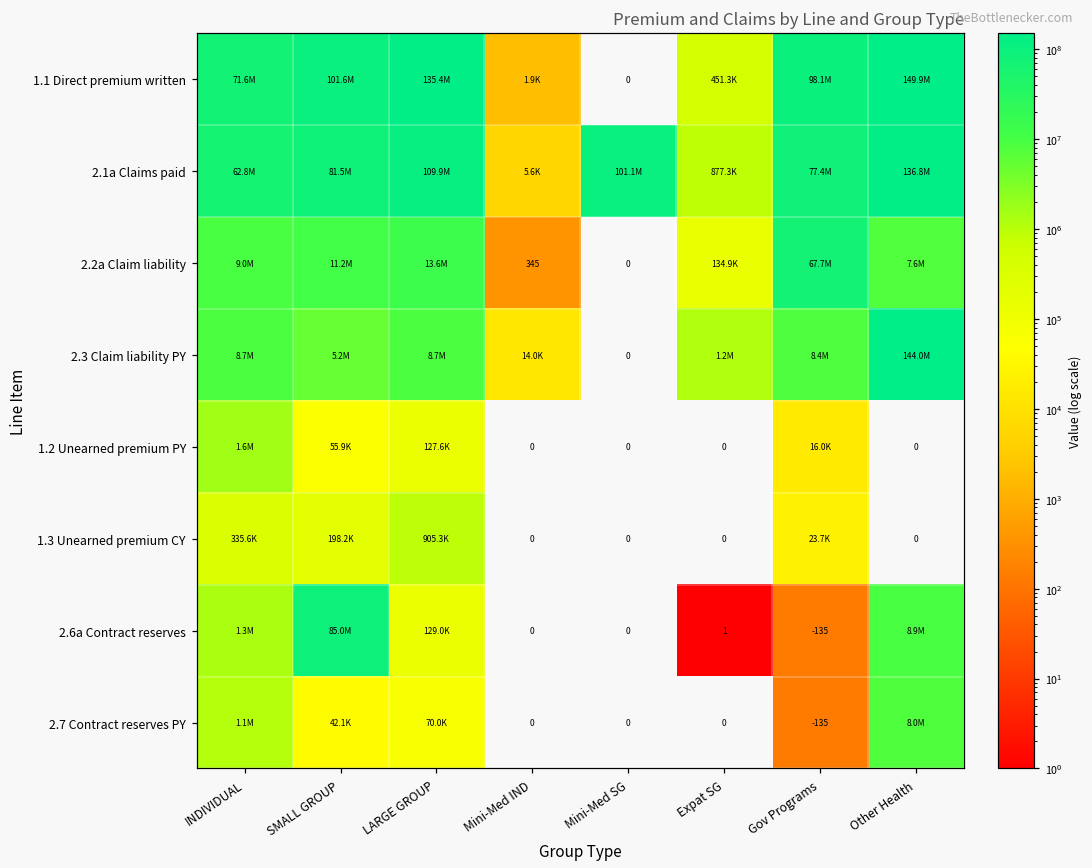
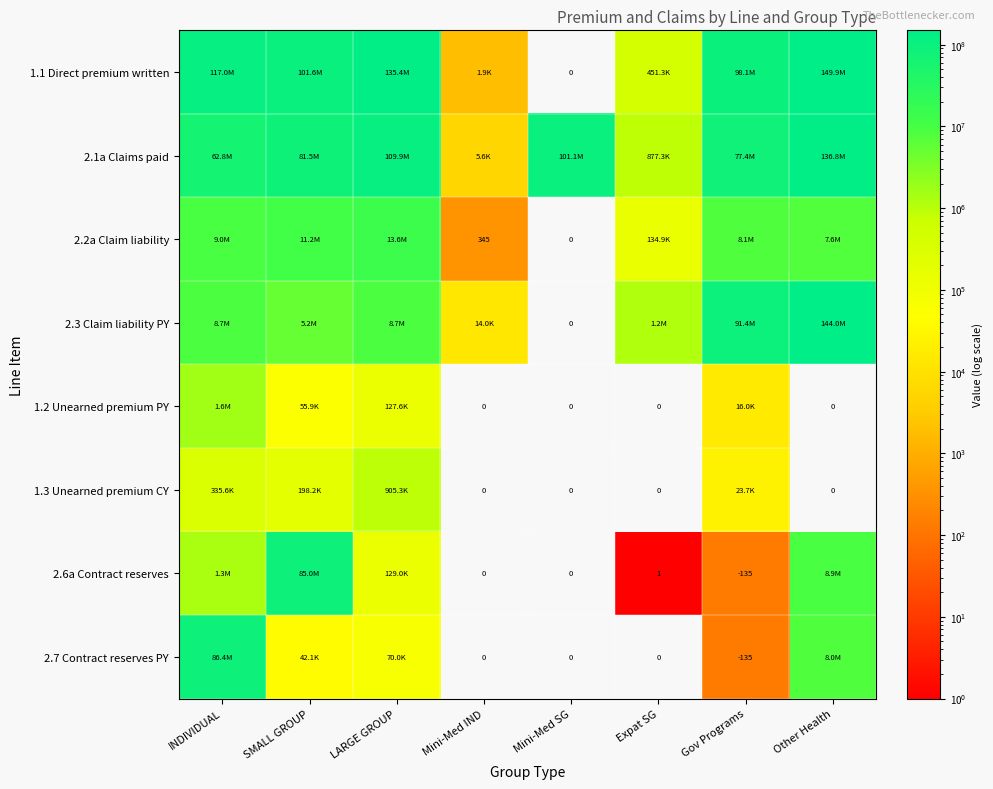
  {
    "1.1 Direct premium written": {
-     "INDIVIDUAL": "71.6M",
+     "INDIVIDUAL": "117.0M",
      "SMALL GROUP": "101.6M",
      "LARGE GROUP": "135.4M",
      "Mini-Med IND": "1.9K",
      "Mini-Med SG": "0",
      "Expat SG": "451.3K",
      "Gov Programs": "98.1M",
      "Other Health": "149.9M"
    },
    "2.1a Claims paid": {
      "INDIVIDUAL": "62.8M",
      "SMALL GROUP": "81.5M",
      "LARGE GROUP": "109.9M",
      "Mini-Med IND": "5.6K",
      "Mini-Med SG": "101.1M",
      "Expat SG": "877.3K",
      "Gov Programs": "77.4M",
      "Other Health": "136.8M"
    },
    "2.2a Claim liability": {
      "INDIVIDUAL": "9.0M",
      "SMALL GROUP": "11.2M",
      "LARGE GROUP": "13.6M",
      "Mini-Med IND": "345",
      "Mini-Med SG": "0",
      "Expat SG": "134.9K",
-     "Gov Programs": "67.7M",
+     "Gov Programs": "8.1M",
      "Other Health": "7.6M"
    },
    "2.3 Claim liability PY": {
      "INDIVIDUAL": "8.7M",
      "SMALL GROUP": "5.2M",
      "LARGE GROUP": "8.7M",
      "Mini-Med IND": "14.0K",
      "Mini-Med SG": "0",
      "Expat SG": "1.2M",
-     "Gov Programs": "8.4M",
+     "Gov Programs": "91.4M",
      "Other Health": "144.0M"
    },
    "1.2 Unearned premium PY": {
      "INDIVIDUAL": "1.6M",
      "SMALL GROUP": "55.9K",
      "LARGE GROUP": "127.6K",
      "Mini-Med IND": "0",
      "Mini-Med SG": "0",
      "Expat SG": "0",
      "Gov Programs": "16.0K",
      "Other Health": "0"
    },
    "1.3 Unearned premium CY": {
      "INDIVIDUAL": "335.6K",
      "SMALL GROUP": "198.2K",
      "LARGE GROUP": "905.3K",
      "Mini-Med IND": "0",
      "Mini-Med SG": "0",
      "Expat SG": "0",
      "Gov Programs": "23.7K",
      "Other Health": "0"
    },
    "2.6a Contract reserves": {
      "INDIVIDUAL": "1.3M",
      "SMALL GROUP": "85.0M",
      "LARGE GROUP": "129.0K",
      "Mini-Med IND": "0",
      "Mini-Med SG": "0",
      "Expat SG": "1",
      "Gov Programs": "-135",
      "Other Health": "8.9M"
    },
    "2.7 Contract reserves PY": {
-     "INDIVIDUAL": "1.1M",
+     "INDIVIDUAL": "86.4M",
      "SMALL GROUP": "42.1K",
      "LARGE GROUP": "70.0K",
      "Mini-Med IND": "0",
      "Mini-Med SG": "0",
      "Expat SG": "0",
      "Gov Programs": "-135",
      "Other Health": "8.0M"
    }
  }
